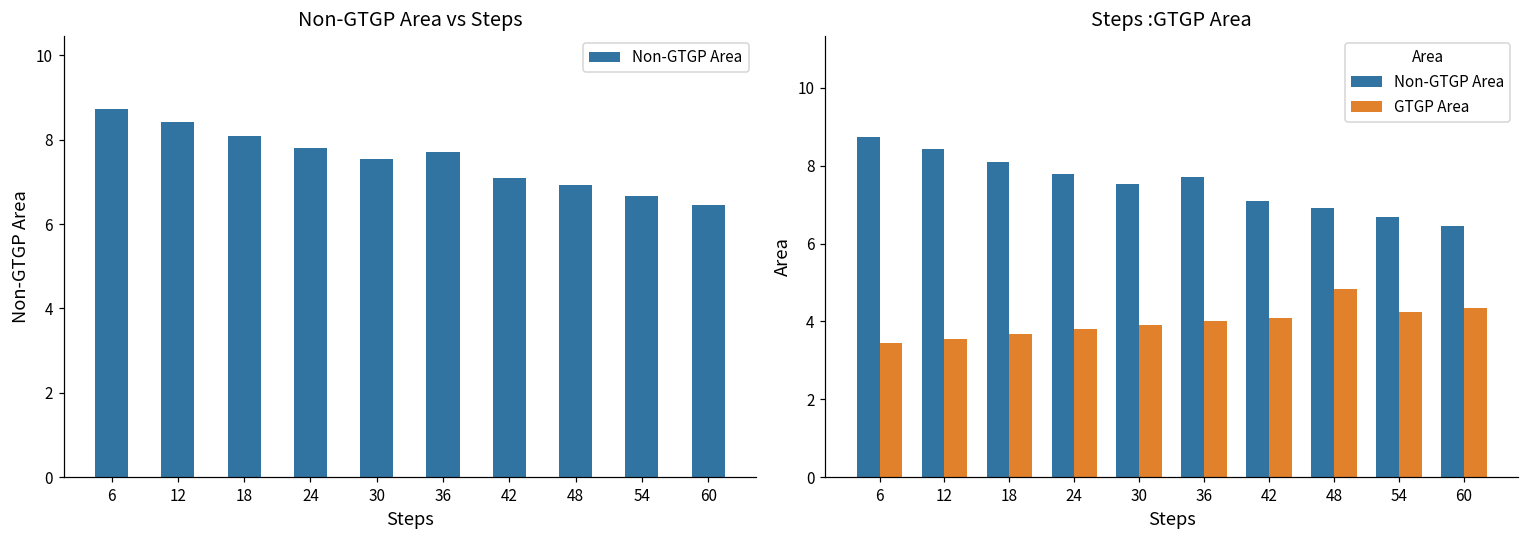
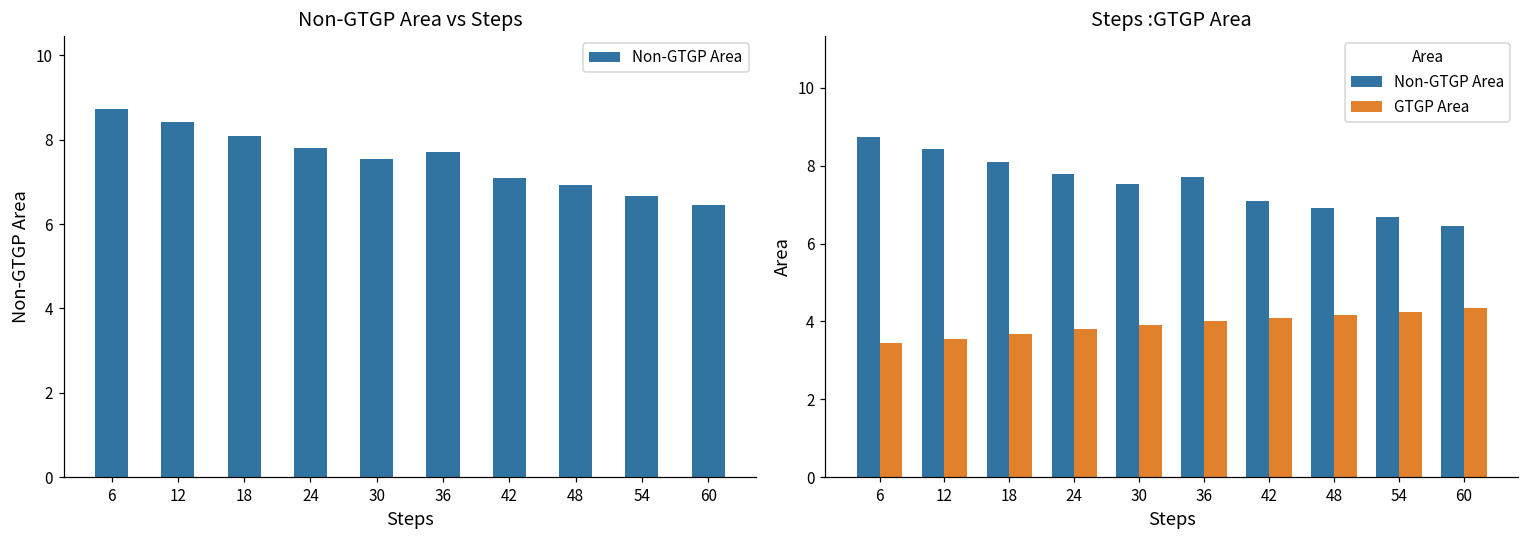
  {
    "Non-GTGP Area vs Steps": {
      "6": 8.7,
      "12": 8.4,
      "18": 8.1,
      "24": 7.8,
      "30": 7.5,
      "36": 7.7,
      "42": 7.1,
      "48": 6.9,
      "54": 6.7,
      "60": 6.4
    },
    "Steps :GTGP Area": {
      "Non-GTGP Area": {
        "6": 8.7,
        "12": 8.4,
        "18": 8.1,
        "24": 7.8,
        "30": 7.5,
        "36": 7.7,
        "42": 7.1,
        "48": 6.9,
        "54": 6.7,
        "60": 6.4
      },
      "GTGP Area": {
        "6": 3.4,
        "12": 3.6,
        "18": 3.7,
        "24": 3.8,
        "30": 3.9,
        "36": 4.0,
        "42": 4.1,
-       "48": 4.8,
+       "48": 4.2,
        "54": 4.2,
        "60": 4.3
      }
    }
  }
